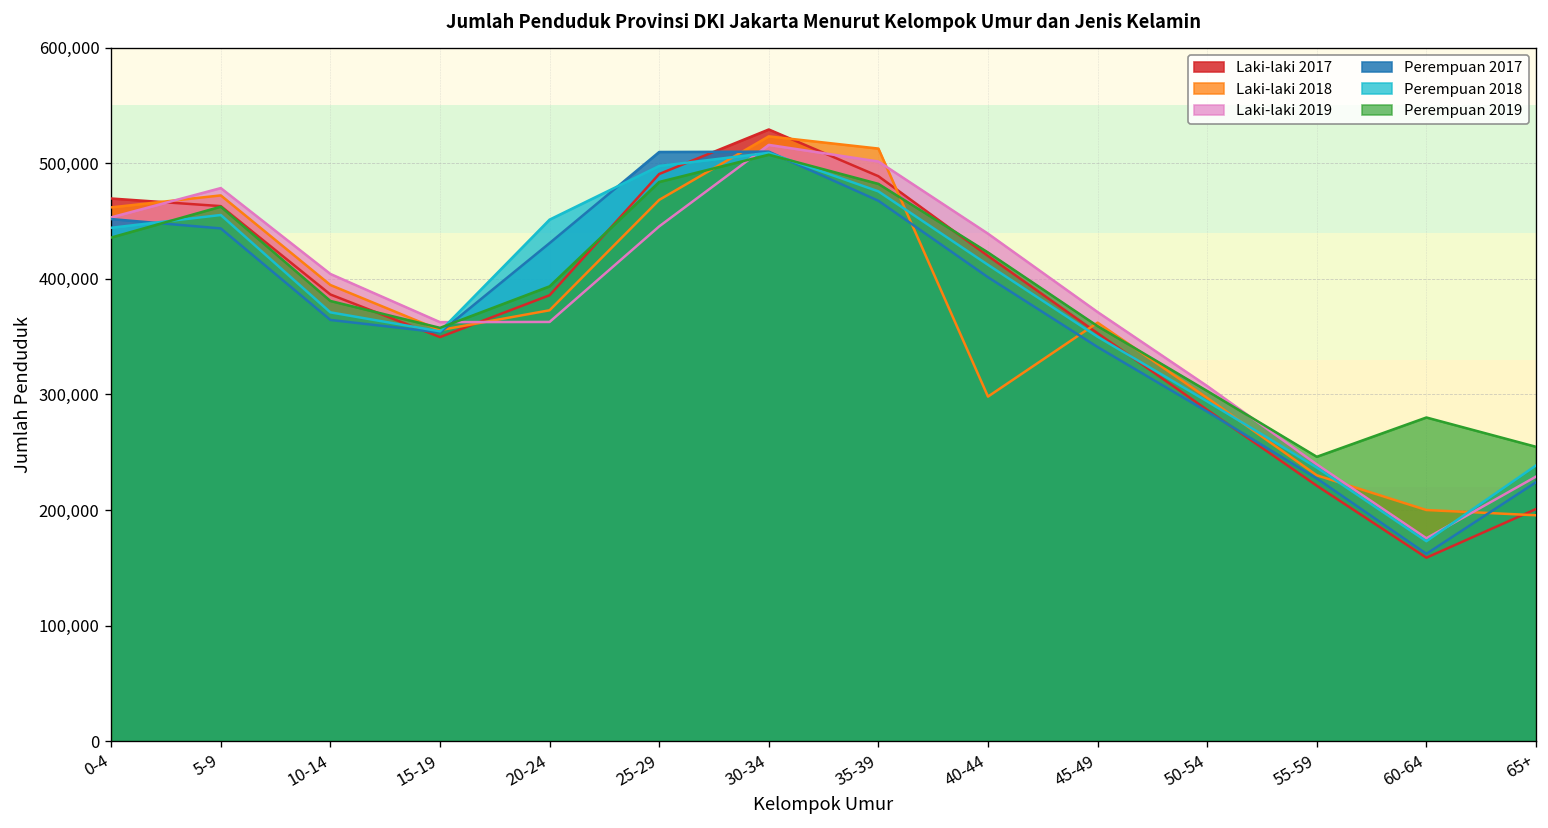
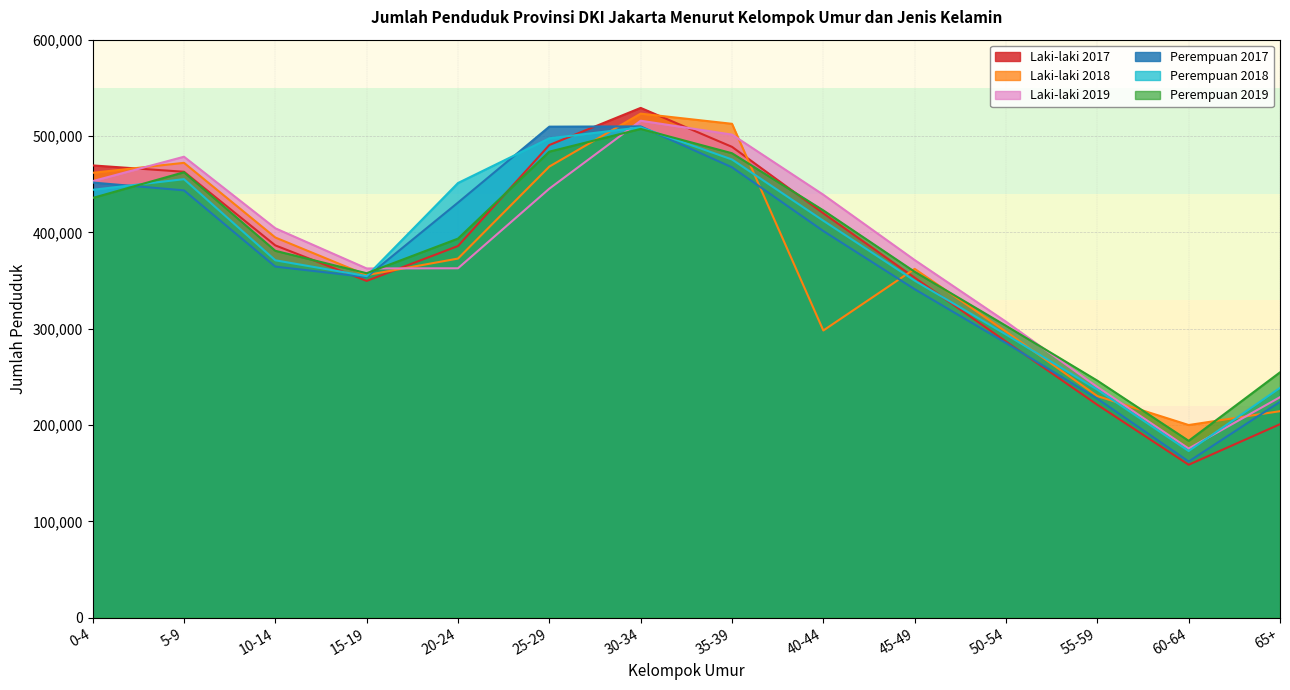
  {
    "Laki-laki 2017": {
      "0-4": "470,000",
      "10-14": "390,000",
      "15-19": "350,000",
      "20-24": "390,000",
      "25-29": "490,000",
      "30-34": "530,000",
      "35-39": "490,000",
      "40-44": "420,000",
      "45-49": "350,000",
      "55-59": "220,000",
      "60-64": "160,000",
      "65+": "200,000"
    },
    "Laki-laki 2018": {
      "0-4": "460,000",
      "5-9": "470,000",
      "10-14": "390,000",
      "20-24": "370,000",
      "25-29": "470,000",
      "30-34": "520,000",
      "35-39": "510,000",
      "40-44": "300,000",
      "45-49": "360,000",
      "50-54": "300,000",
      "55-59": "230,000",
      "60-64": "200,000",
-     "65+": "200,000"
+     "65+": "210,000"
    },
    "Laki-laki 2019": {
      "5-9": "480,000",
      "10-14": "400,000",
      "15-19": "360,000",
      "20-24": "360,000",
      "25-29": "450,000",
      "30-34": "520,000",
      "35-39": "500,000",
      "40-44": "440,000",
      "45-49": "370,000",
      "50-54": "310,000",
      "55-59": "240,000",
      "65+": "230,000"
    },
    "Perempuan 2017": {
      "5-9": "440,000",
      "10-14": "360,000",
      "20-24": "430,000",
      "25-29": "510,000",
      "35-39": "470,000",
      "40-44": "400,000",
      "45-49": "340,000",
      "55-59": "230,000",
      "60-64": "160,000",
      "65+": "220,000"
    },
    "Perempuan 2018": {
      "0-4": "440,000",
      "5-9": "460,000",
      "10-14": "370,000",
      "20-24": "450,000",
      "25-29": "500,000",
      "35-39": "480,000",
      "40-44": "410,000",
      "45-49": "350,000",
      "50-54": "290,000",
      "55-59": "240,000",
      "65+": "240,000"
    },
    "Perempuan 2019": {
      "0-4": "440,000",
      "10-14": "380,000",
      "20-24": "390,000",
      "25-29": "480,000",
      "35-39": "480,000",
      "40-44": "420,000",
      "45-49": "360,000",
      "50-54": "300,000",
      "55-59": "250,000",
-     "60-64": "280,000",
+     "60-64": "180,000",
      "65+": "250,000"
    }
  }
